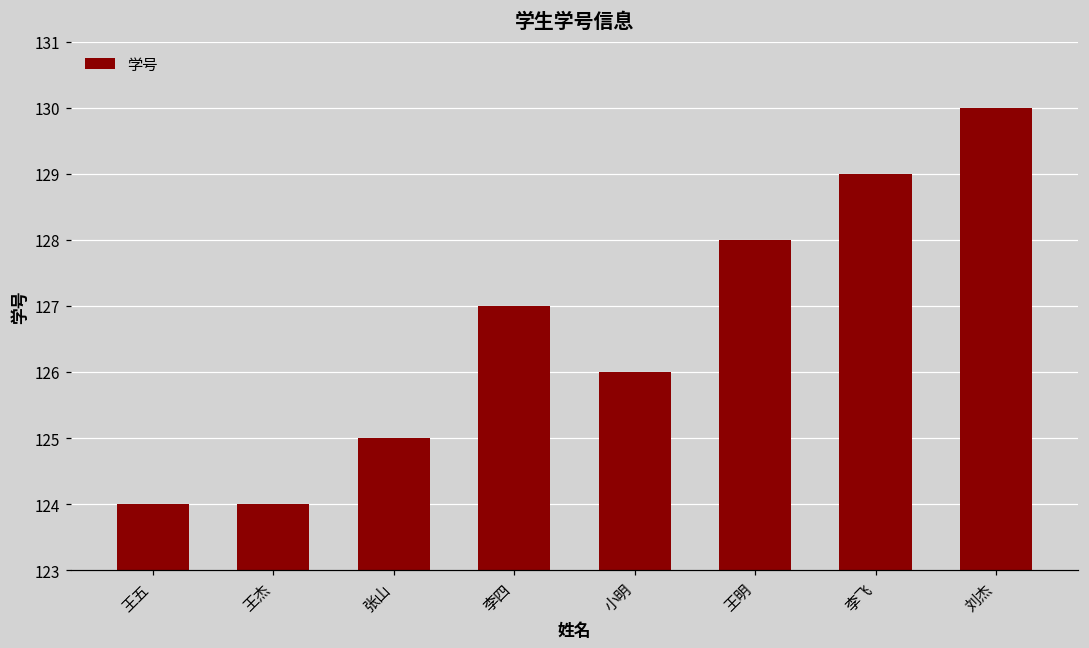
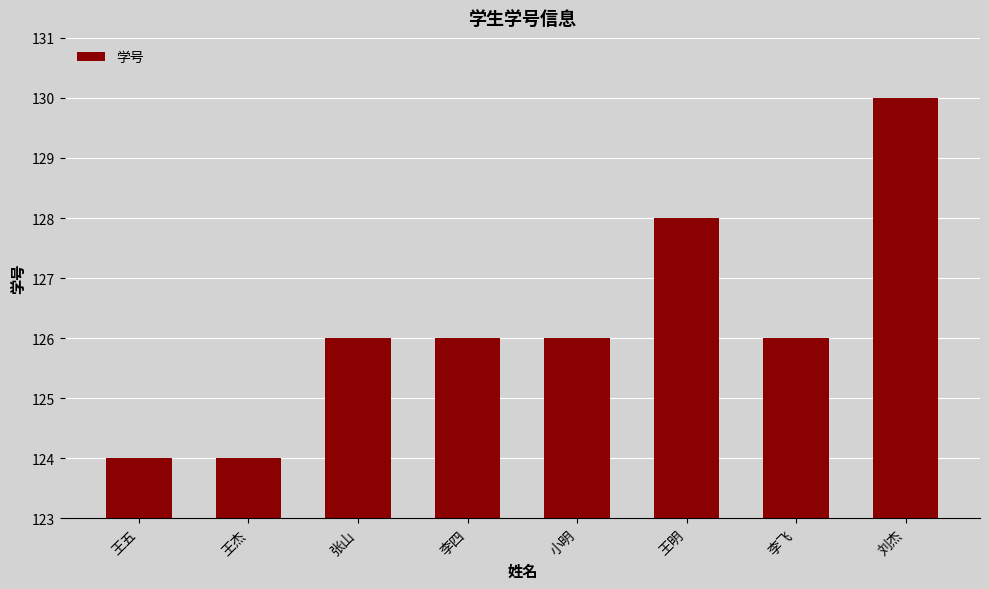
  {
    "王五": 124,
    "王杰": 124,
-   "张山": 125,
-   "李四": 127,
+   "张山": 126,
+   "李四": 126,
    "小明": 126,
    "王明": 128,
-   "李飞": 129,
+   "李飞": 126,
    "刘杰": 130
  }
